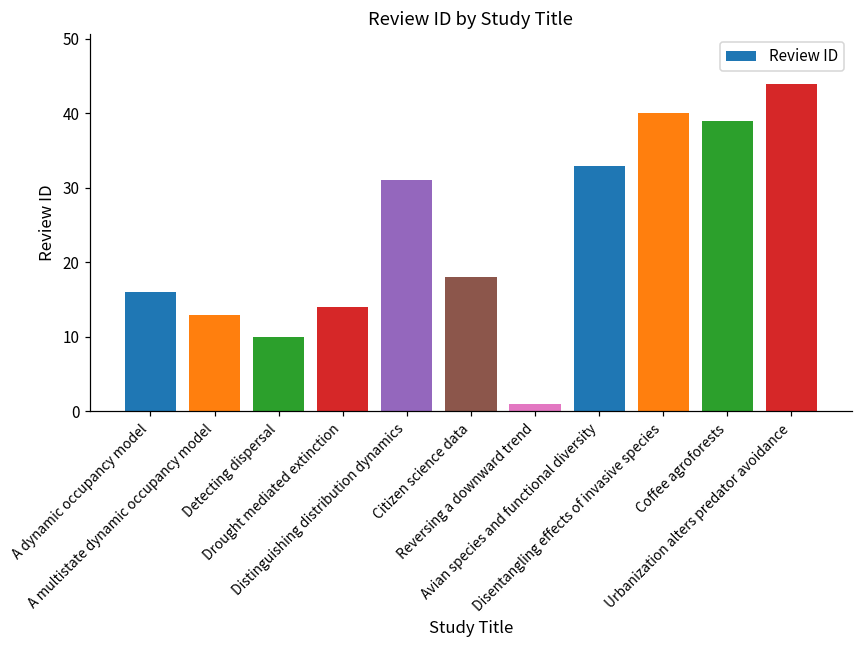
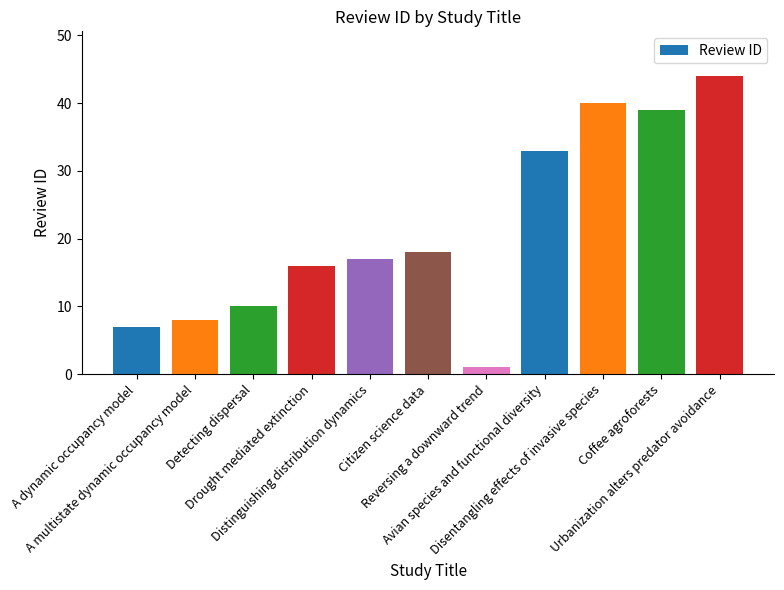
  {
-   "A dynamic occupancy model": 16,
-   "A multistate dynamic occupancy model": 13,
+   "A dynamic occupancy model": 7,
+   "A multistate dynamic occupancy model": 8,
    "Detecting dispersal": 10,
-   "Drought mediated extinction": 14,
-   "Distinguishing distribution dynamics": 31,
+   "Drought mediated extinction": 16,
+   "Distinguishing distribution dynamics": 17,
    "Citizen science data": 18,
    "Reversing a downward trend": 1,
    "Avian species and functional diversity": 33,
    "Disentangling effects of invasive species": 40,
    "Coffee agroforests": 39,
    "Urbanization alters predator avoidance": 44
  }
